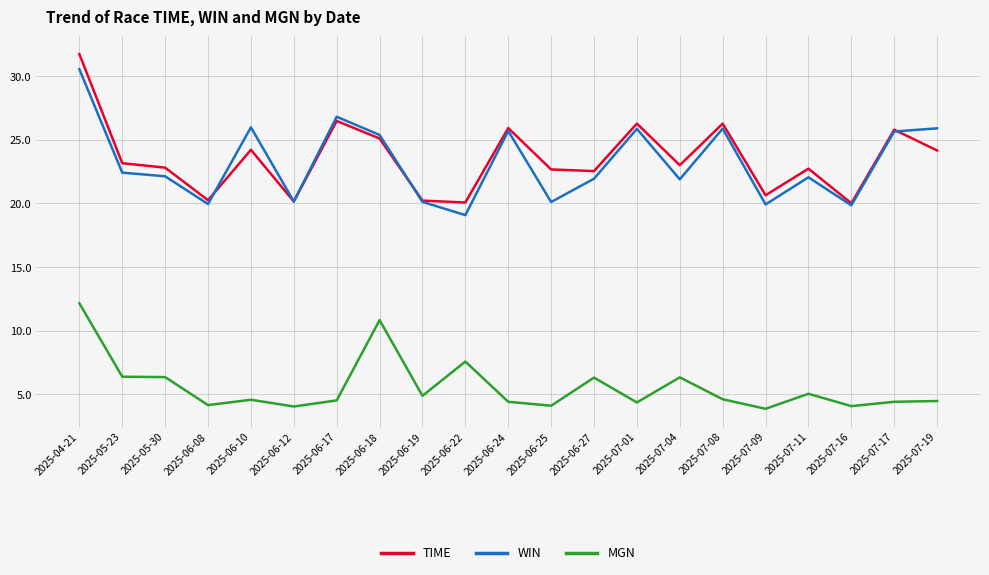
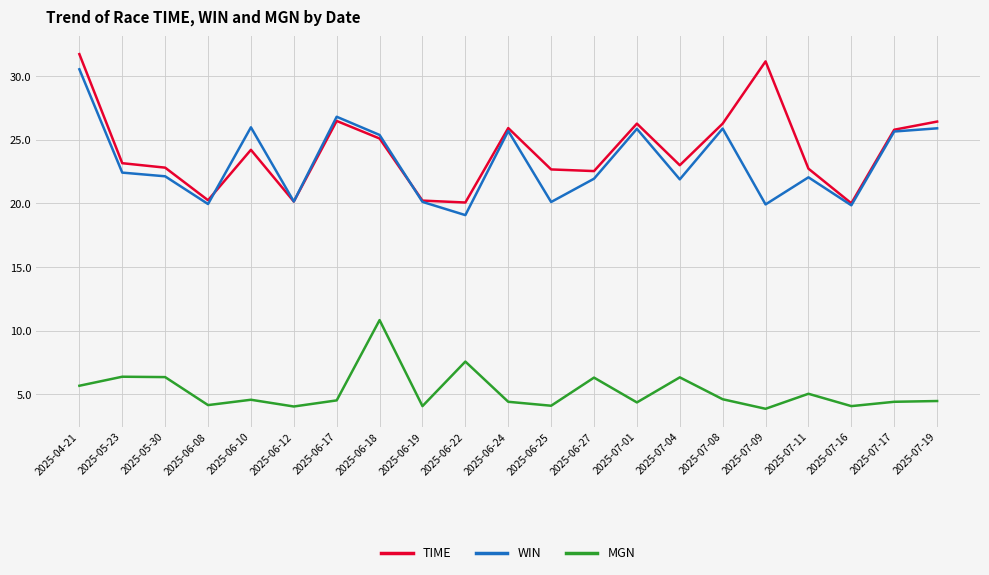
  {
    "TIME": {
      "2025-04-21": 31.7,
      "2025-05-23": 23.2,
      "2025-05-30": 22.8,
      "2025-06-08": 20.3,
      "2025-06-10": 24.2,
      "2025-06-17": 26.5,
      "2025-06-18": 25.1,
      "2025-06-22": 20.1,
      "2025-06-24": 25.9,
      "2025-06-25": 22.7,
      "2025-06-27": 22.5,
      "2025-07-01": 26.3,
      "2025-07-04": 23.0,
      "2025-07-08": 26.3,
-     "2025-07-09": 20.6,
+     "2025-07-09": 31.2,
      "2025-07-11": 22.7,
-     "2025-07-19": 24.2
+     "2025-07-19": 26.4
    },
    "WIN": {
      "2025-04-21": 30.5,
      "2025-05-23": 22.4,
      "2025-05-30": 22.1,
      "2025-06-08": 20.0,
      "2025-06-10": 26.0,
      "2025-06-17": 26.8,
      "2025-06-18": 25.4,
      "2025-06-22": 19.1,
      "2025-06-24": 25.7,
      "2025-06-25": 20.1,
      "2025-06-27": 21.9,
      "2025-07-01": 25.9,
      "2025-07-04": 21.9,
      "2025-07-08": 25.9,
      "2025-07-09": 19.9,
      "2025-07-11": 22.1,
      "2025-07-19": 25.9
    },
    "MGN": {
-     "2025-04-21": 12.2,
+     "2025-04-21": 5.7,
      "2025-05-23": 6.4,
      "2025-05-30": 6.4,
      "2025-06-08": 4.2,
      "2025-06-10": 4.6,
      "2025-06-12": 4.0,
      "2025-06-17": 4.5,
      "2025-06-18": 10.8,
-     "2025-06-19": 4.9,
+     "2025-06-19": 4.1,
      "2025-06-22": 7.6,
      "2025-06-24": 4.4,
      "2025-06-25": 4.1,
      "2025-06-27": 6.3,
      "2025-07-01": 4.4,
      "2025-07-04": 6.3,
      "2025-07-08": 4.6,
      "2025-07-09": 3.9,
      "2025-07-11": 5.0,
      "2025-07-16": 4.1,
      "2025-07-17": 4.4,
      "2025-07-19": 4.5
    }
  }
